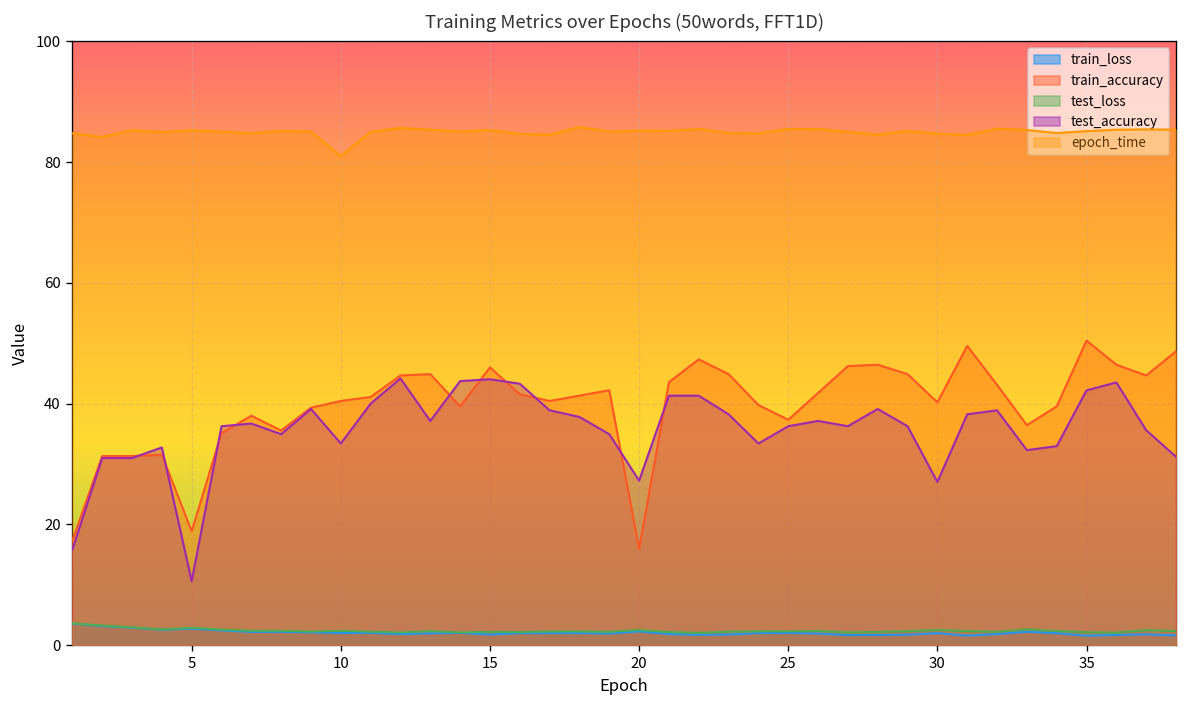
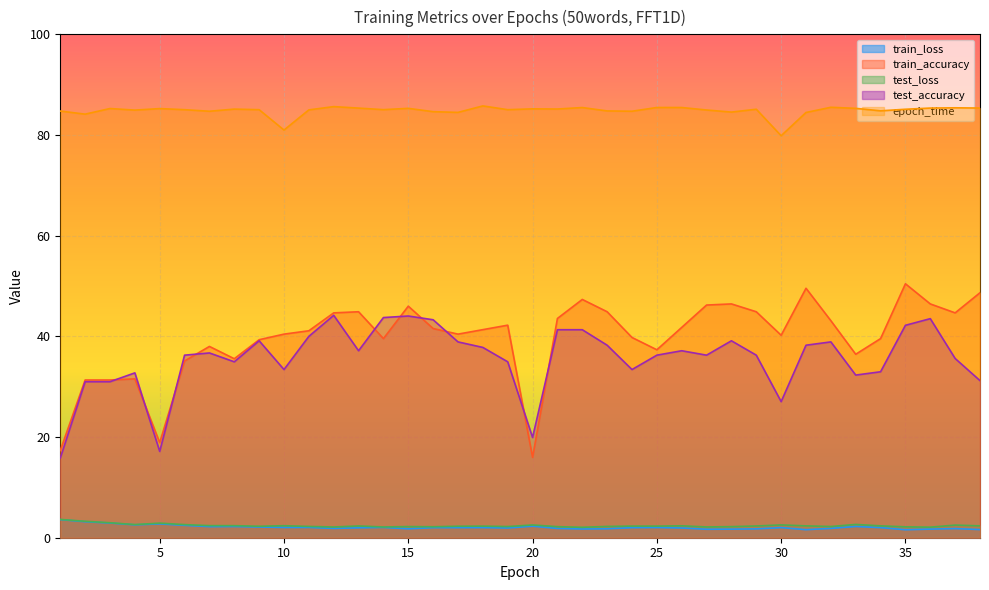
  {
    "train_loss": {
      "30": 2,
      "35": 2
    },
    "train_accuracy": {
      "5": 19,
      "10": 40,
      "15": 46,
      "20": 16,
      "25": 37,
      "30": 40,
      "35": 50
    },
    "test_loss": {
      "30": 3,
      "35": 2
    },
    "test_accuracy": {
-     "5": 11,
+     "5": 17,
      "10": 33,
      "15": 44,
-     "20": 27,
+     "20": 20,
      "25": 36,
      "30": 27,
      "35": 42
    },
    "epoch_time": {
      "5": 85,
      "10": 81,
      "15": 85,
      "20": 85,
      "25": 85,
-     "30": 85
+     "30": 80
    }
  }
